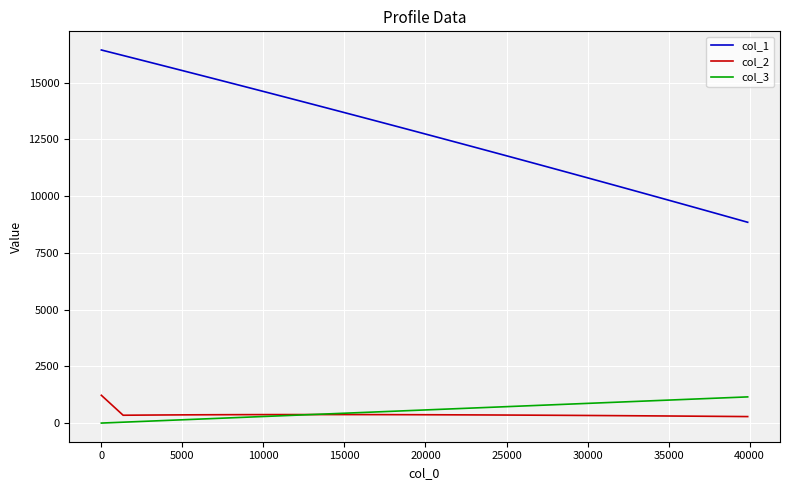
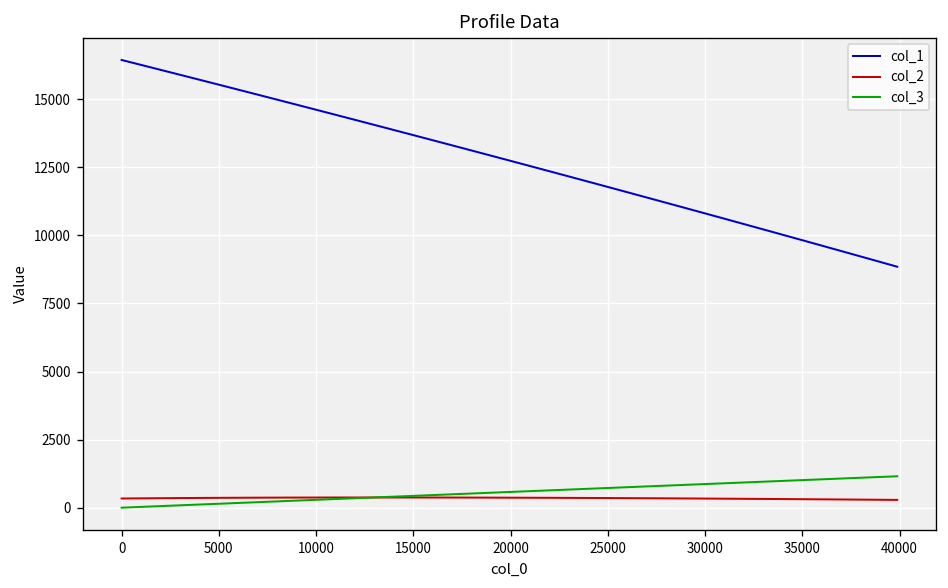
  {
    "col_1": {
      "0": 16400
    },
    "col_2": {
-     "0": 1200
+     "0": 300
    },
    "col_3": {
      "0": 0
    }
  }
